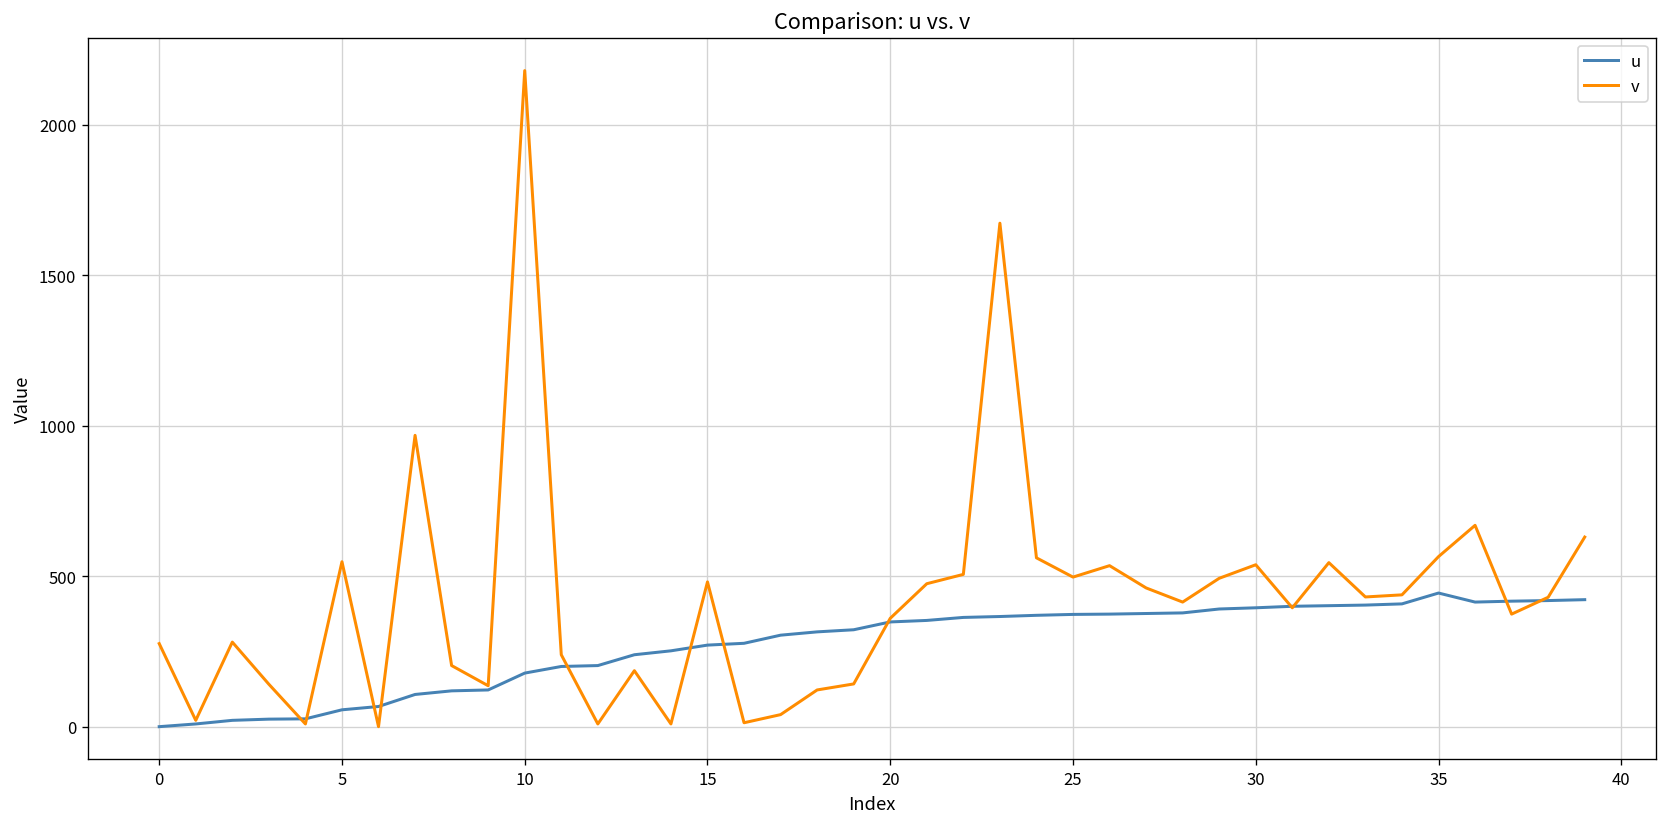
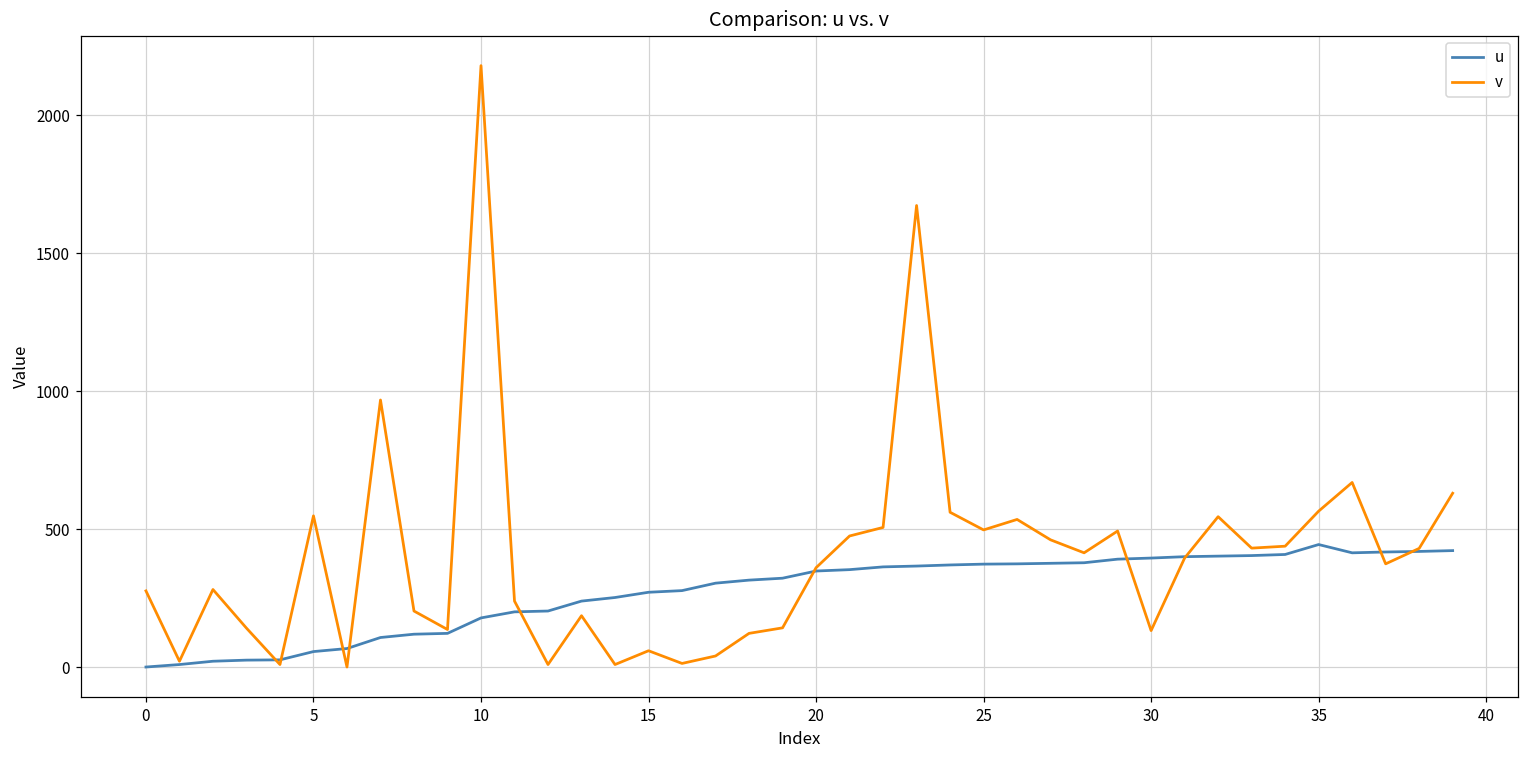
  {
    "u": {
      "0": 0,
      "5": 60,
      "10": 180,
      "15": 270,
      "20": 350,
      "25": 370,
      "30": 400,
      "35": 440
    },
    "v": {
      "0": 280,
      "5": 550,
      "10": 2180,
-     "15": 480,
+     "15": 60,
      "20": 360,
      "25": 500,
-     "30": 540,
+     "30": 130,
      "35": 570
    }
  }
